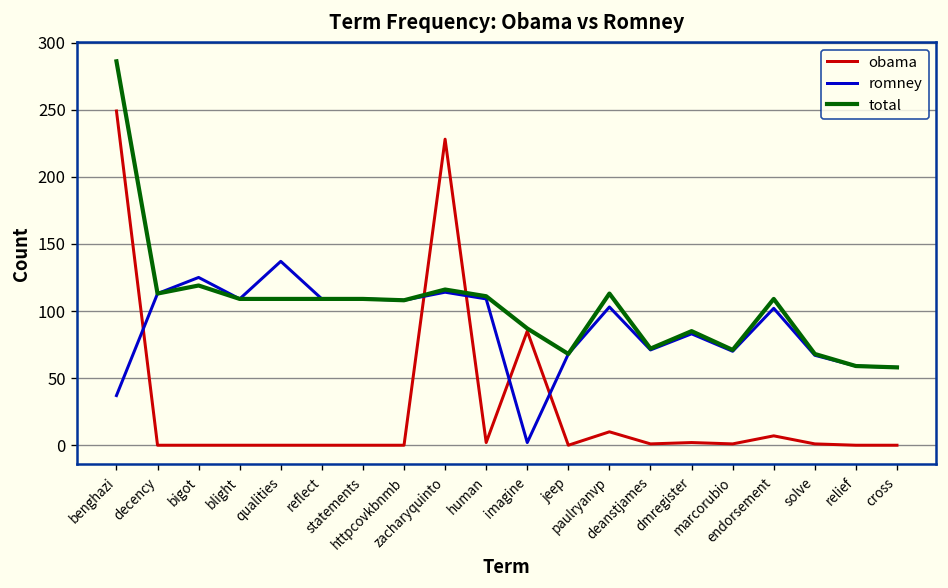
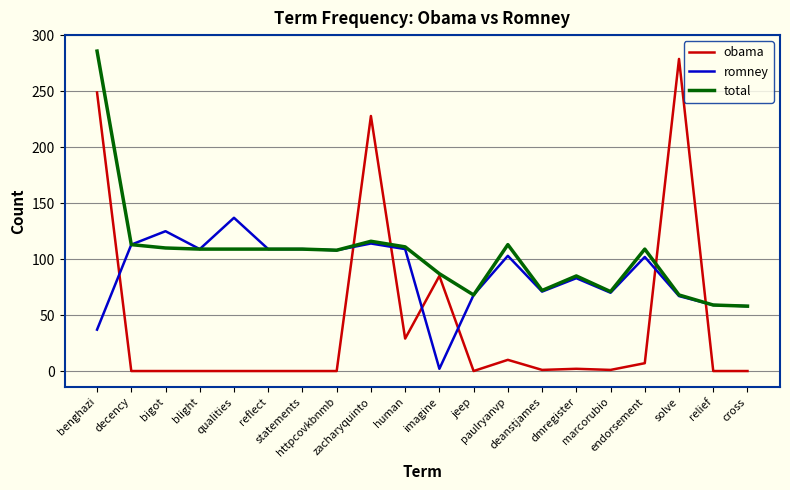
  {
    "obama": {
      "benghazi": 249,
      "decency": 0,
      "bigot": 0,
      "blight": 0,
      "qualities": 0,
      "reflect": 0,
      "statements": 0,
      "httpcovkbnmb": 0,
      "zacharyquinto": 228,
-     "human": 2,
+     "human": 29,
      "jeep": 0,
      "paulryanvp": 10,
      "deanstjames": 1,
      "dmregister": 2,
      "marcorubio": 1,
      "endorsement": 7,
-     "solve": 1,
+     "solve": 279,
      "relief": 0,
      "cross": 0
    },
    "romney": {
      "benghazi": 37,
      "bigot": 125,
      "qualities": 137,
      "imagine": 2,
      "paulryanvp": 103,
      "endorsement": 102
    },
    "total": {
      "benghazi": 286,
-     "bigot": 119,
+     "bigot": 110,
      "qualities": 109,
      "paulryanvp": 113,
      "endorsement": 109
    }
  }
